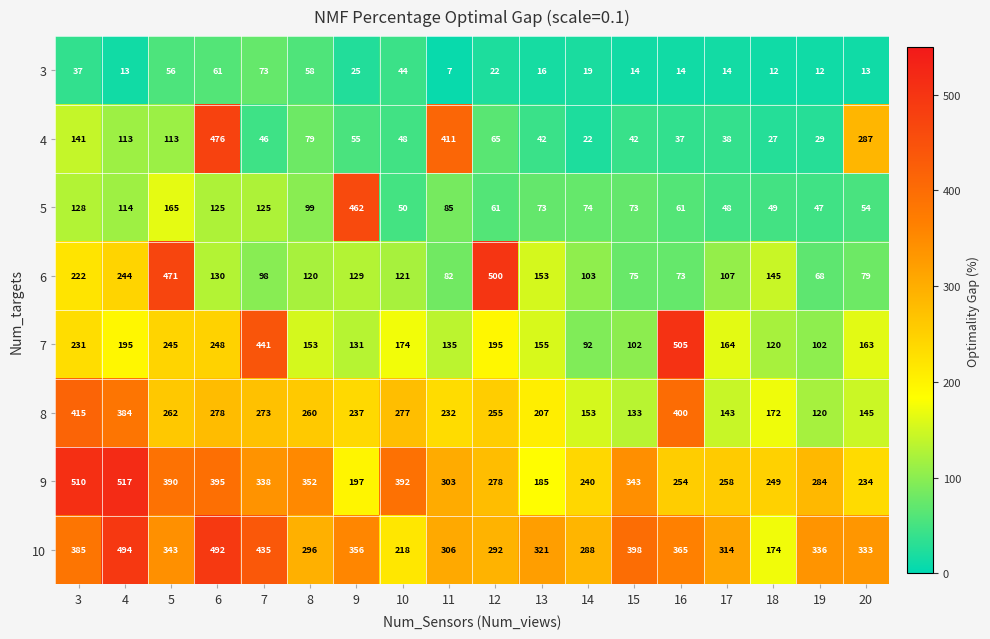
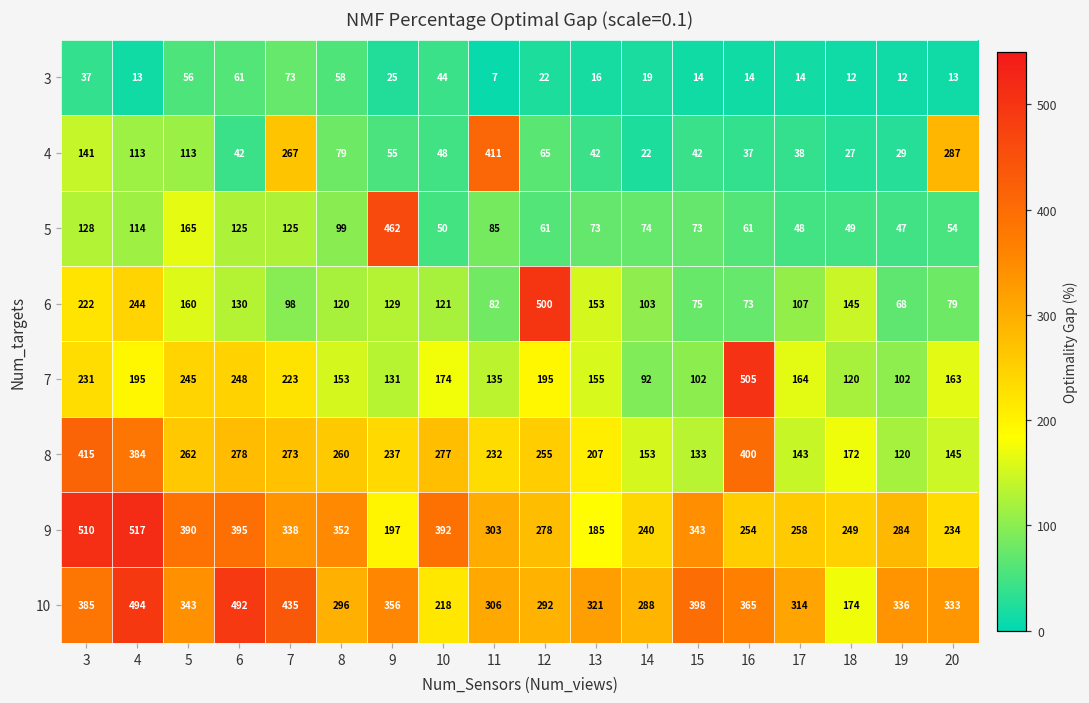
  {
    "3": {
      "3": 37,
      "4": 13,
      "5": 56,
      "6": 61,
      "7": 73,
      "8": 58,
      "9": 25,
      "10": 44,
      "11": 7,
      "12": 22,
      "13": 16,
      "14": 19,
      "15": 14,
      "16": 14,
      "17": 14,
      "18": 12,
      "19": 12,
      "20": 13
    },
    "4": {
      "3": 141,
      "4": 113,
      "5": 113,
-     "6": 476,
-     "7": 46,
+     "6": 42,
+     "7": 267,
      "8": 79,
      "9": 55,
      "10": 48,
      "11": 411,
      "12": 65,
      "13": 42,
      "14": 22,
      "15": 42,
      "16": 37,
      "17": 38,
      "18": 27,
      "19": 29,
      "20": 287
    },
    "5": {
      "3": 128,
      "4": 114,
      "5": 165,
      "6": 125,
      "7": 125,
      "8": 99,
      "9": 462,
      "10": 50,
      "11": 85,
      "12": 61,
      "13": 73,
      "14": 74,
      "15": 73,
      "16": 61,
      "17": 48,
      "18": 49,
      "19": 47,
      "20": 54
    },
    "6": {
      "3": 222,
      "4": 244,
-     "5": 471,
+     "5": 160,
      "6": 130,
      "7": 98,
      "8": 120,
      "9": 129,
      "10": 121,
      "11": 82,
      "12": 500,
      "13": 153,
      "14": 103,
      "15": 75,
      "16": 73,
      "17": 107,
      "18": 145,
      "19": 68,
      "20": 79
    },
    "7": {
      "3": 231,
      "4": 195,
      "5": 245,
      "6": 248,
-     "7": 441,
+     "7": 223,
      "8": 153,
      "9": 131,
      "10": 174,
      "11": 135,
      "12": 195,
      "13": 155,
      "14": 92,
      "15": 102,
      "16": 505,
      "17": 164,
      "18": 120,
      "19": 102,
      "20": 163
    },
    "8": {
      "3": 415,
      "4": 384,
      "5": 262,
      "6": 278,
      "7": 273,
      "8": 260,
      "9": 237,
      "10": 277,
      "11": 232,
      "12": 255,
      "13": 207,
      "14": 153,
      "15": 133,
      "16": 400,
      "17": 143,
      "18": 172,
      "19": 120,
      "20": 145
    },
    "9": {
      "3": 510,
      "4": 517,
      "5": 390,
      "6": 395,
      "7": 338,
      "8": 352,
      "9": 197,
      "10": 392,
      "11": 303,
      "12": 278,
      "13": 185,
      "14": 240,
      "15": 343,
      "16": 254,
      "17": 258,
      "18": 249,
      "19": 284,
      "20": 234
    },
    "10": {
      "3": 385,
      "4": 494,
      "5": 343,
      "6": 492,
      "7": 435,
      "8": 296,
      "9": 356,
      "10": 218,
      "11": 306,
      "12": 292,
      "13": 321,
      "14": 288,
      "15": 398,
      "16": 365,
      "17": 314,
      "18": 174,
      "19": 336,
      "20": 333
    }
  }
